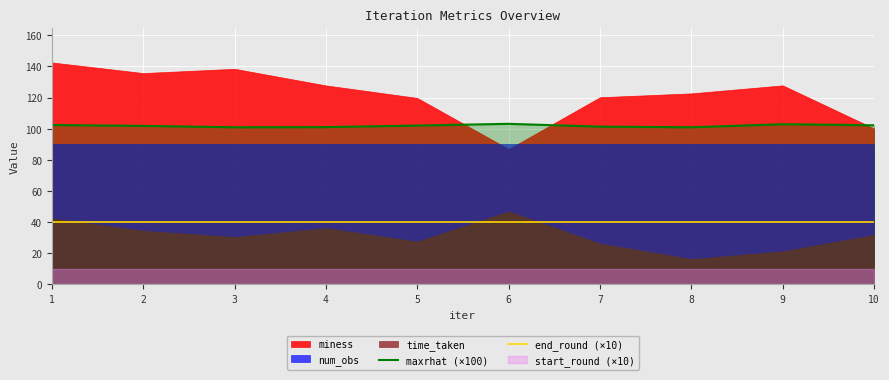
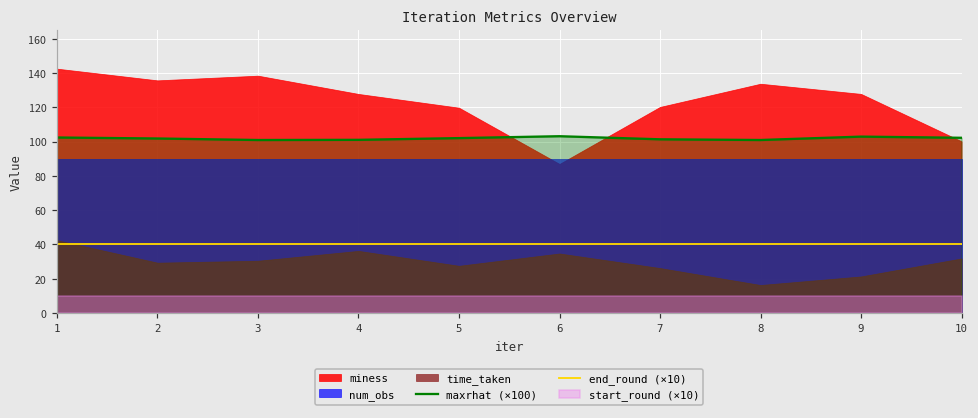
  {
    "miness": {
      "1": 143,
      "2": 136,
      "3": 138,
      "4": 128,
      "5": 120,
      "6": 87,
      "7": 120,
-     "8": 123,
+     "8": 134,
      "9": 128,
      "10": 100
    },
    "end_round (×10)": {
      "1": 40,
      "2": 40,
      "3": 40,
      "4": 40,
      "5": 40,
      "6": 40,
      "7": 40,
      "8": 40,
      "9": 40,
      "10": 40
    },
    "num_obs": {
      "1": 90,
      "2": 90,
      "3": 90,
      "4": 90,
      "5": 90,
      "6": 90,
      "7": 90,
      "8": 90,
      "9": 90,
      "10": 90
    },
    "time_taken": {
      "1": 42,
-     "2": 34,
+     "2": 29,
      "3": 30,
      "4": 36,
      "5": 28,
-     "6": 47,
+     "6": 35,
      "7": 26,
      "8": 16,
      "9": 21,
      "10": 32
    },
    "maxrhat (×100)": {
      "1": 102,
      "2": 102,
      "3": 101,
      "4": 101,
      "5": 102,
      "6": 103,
      "7": 101,
      "8": 101,
      "9": 103,
      "10": 102
    },
    "start_round (×10)": {
      "1": 10,
      "2": 10,
      "3": 10,
      "4": 10,
      "5": 10,
      "6": 10,
      "7": 10,
      "8": 10,
      "9": 10,
      "10": 10
    }
  }
